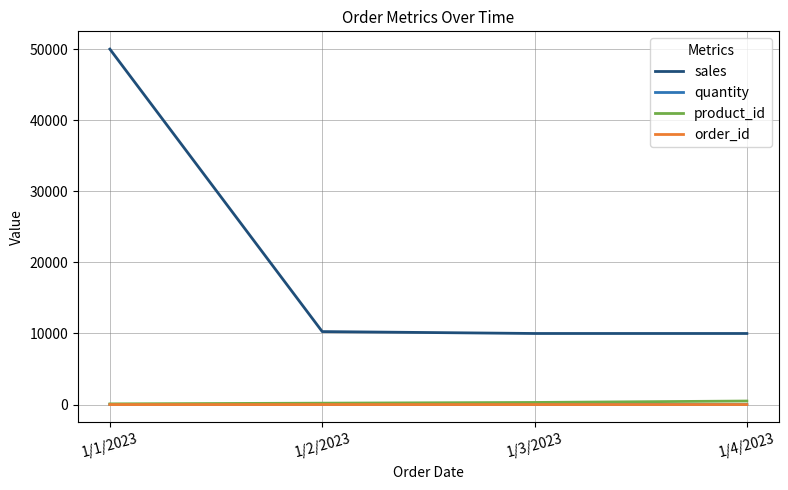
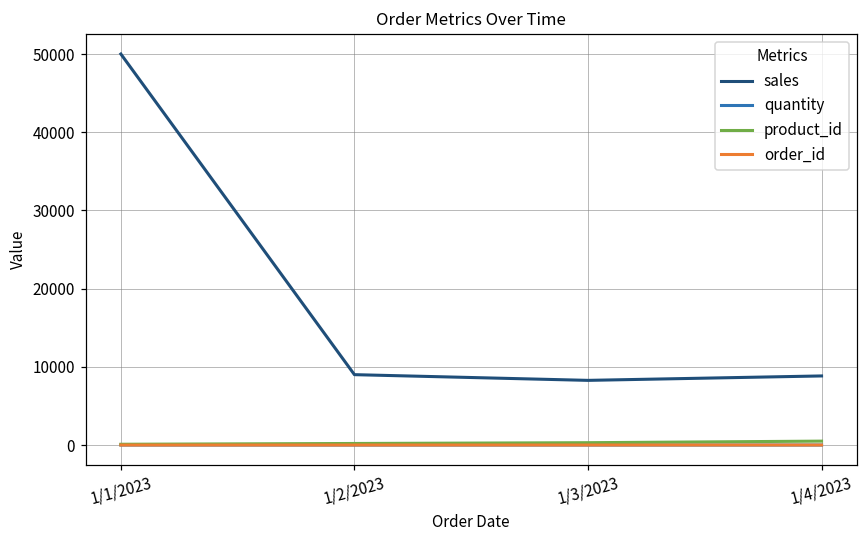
  {
    "sales": {
      "1/1/2023": 50000,
-     "1/2/2023": 10000,
-     "1/3/2023": 10000,
-     "1/4/2023": 10000
+     "1/2/2023": 9000,
+     "1/3/2023": 8000,
+     "1/4/2023": 9000
    },
    "order_id": {
      "1/4/2023": 0
    },
    "product_id": {
      "1/4/2023": 1000
    }
  }
